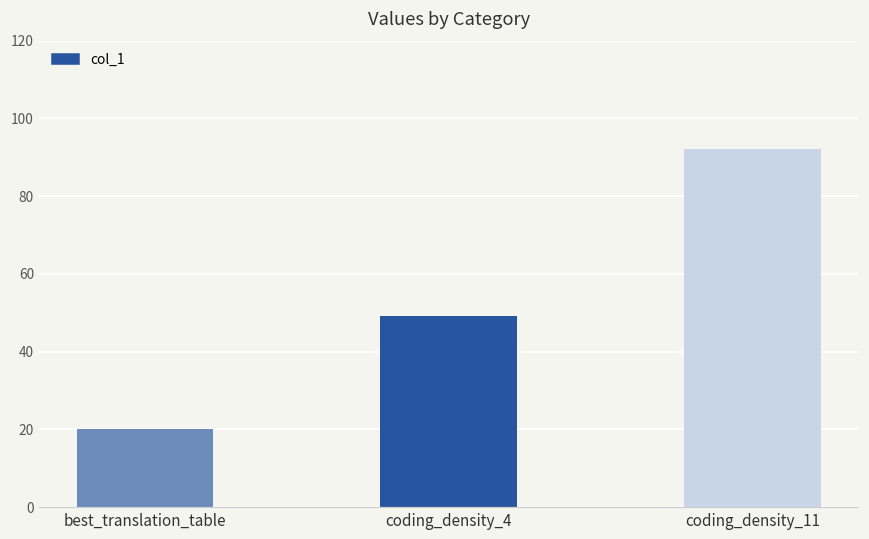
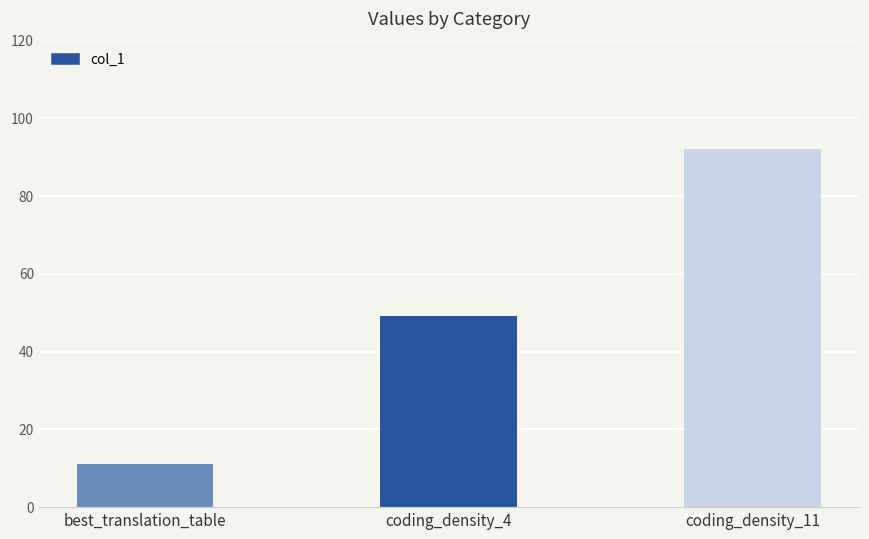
  {
-   "best_translation_table": 20,
+   "best_translation_table": 11,
    "coding_density_4": 49,
    "coding_density_11": 92
  }
